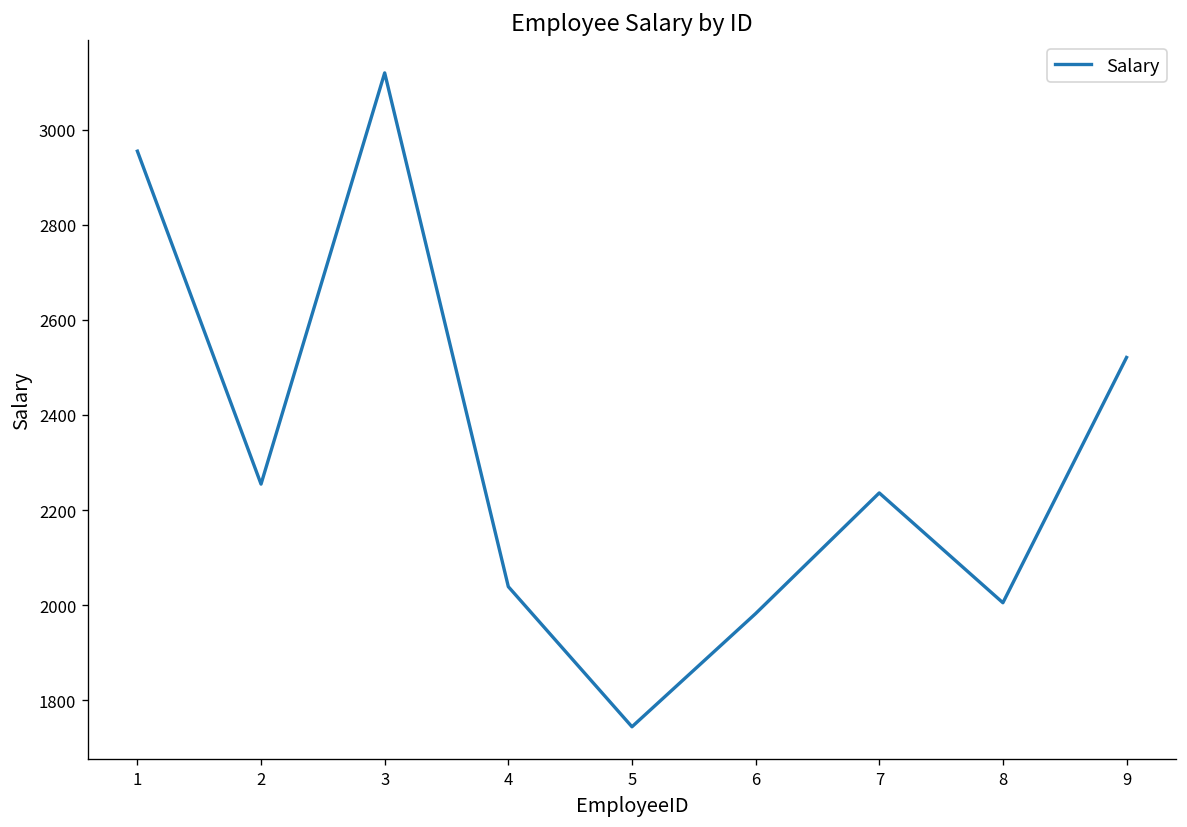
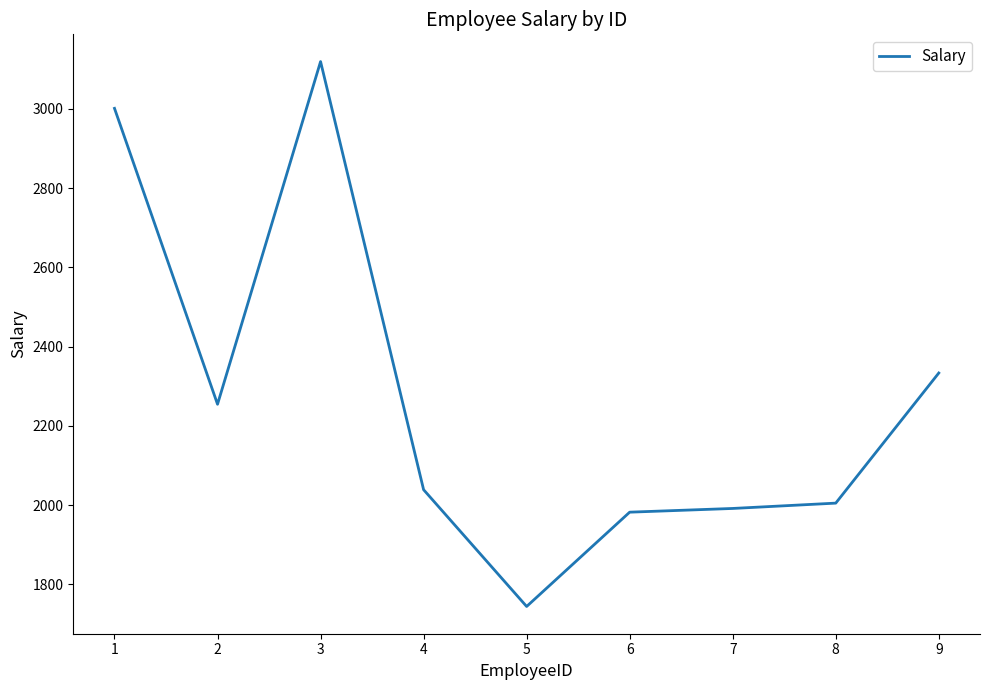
  {
-   "1": 2950,
+   "1": 3000,
    "2": 2250,
    "3": 3120,
    "4": 2040,
    "5": 1740,
    "6": 1980,
-   "7": 2240,
+   "7": 1990,
    "8": 2010,
-   "9": 2520
+   "9": 2330
  }
